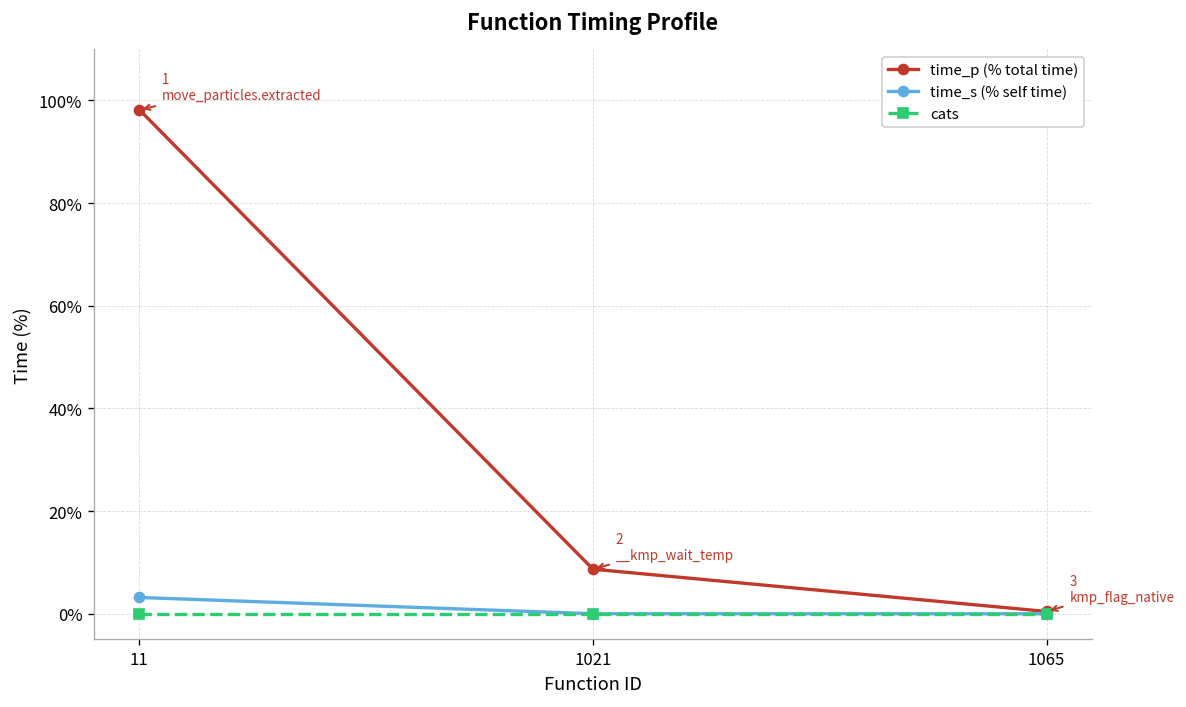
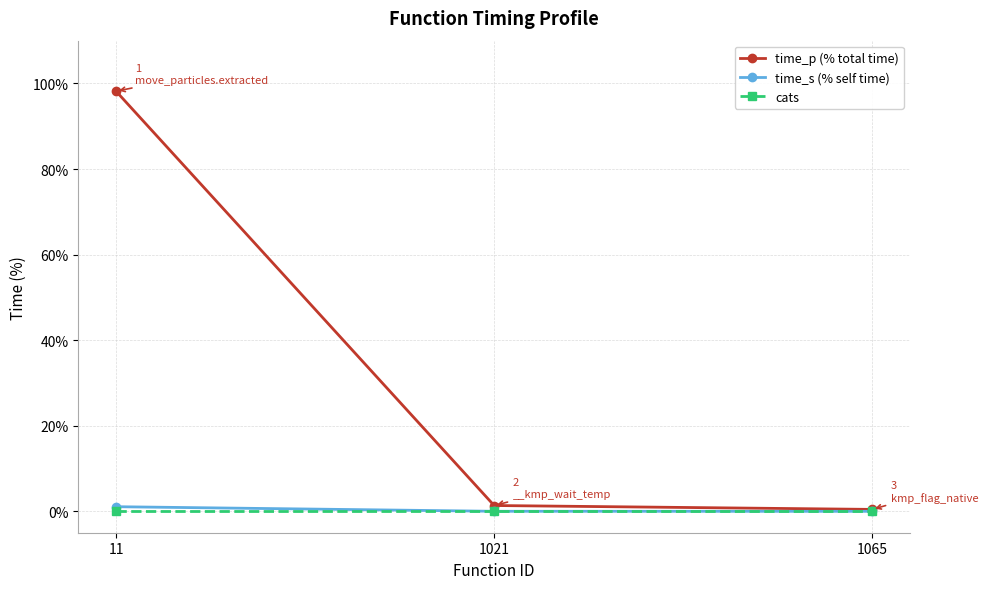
  {
    "time_p (% total time)": {
-     "1021": "9%"
+     "1021": "1%"
    },
    "time_s (% self time)": {
-     "11": "3%"
+     "11": "1%"
    },
    "cats": {
      "11": "0%"
    }
  }
